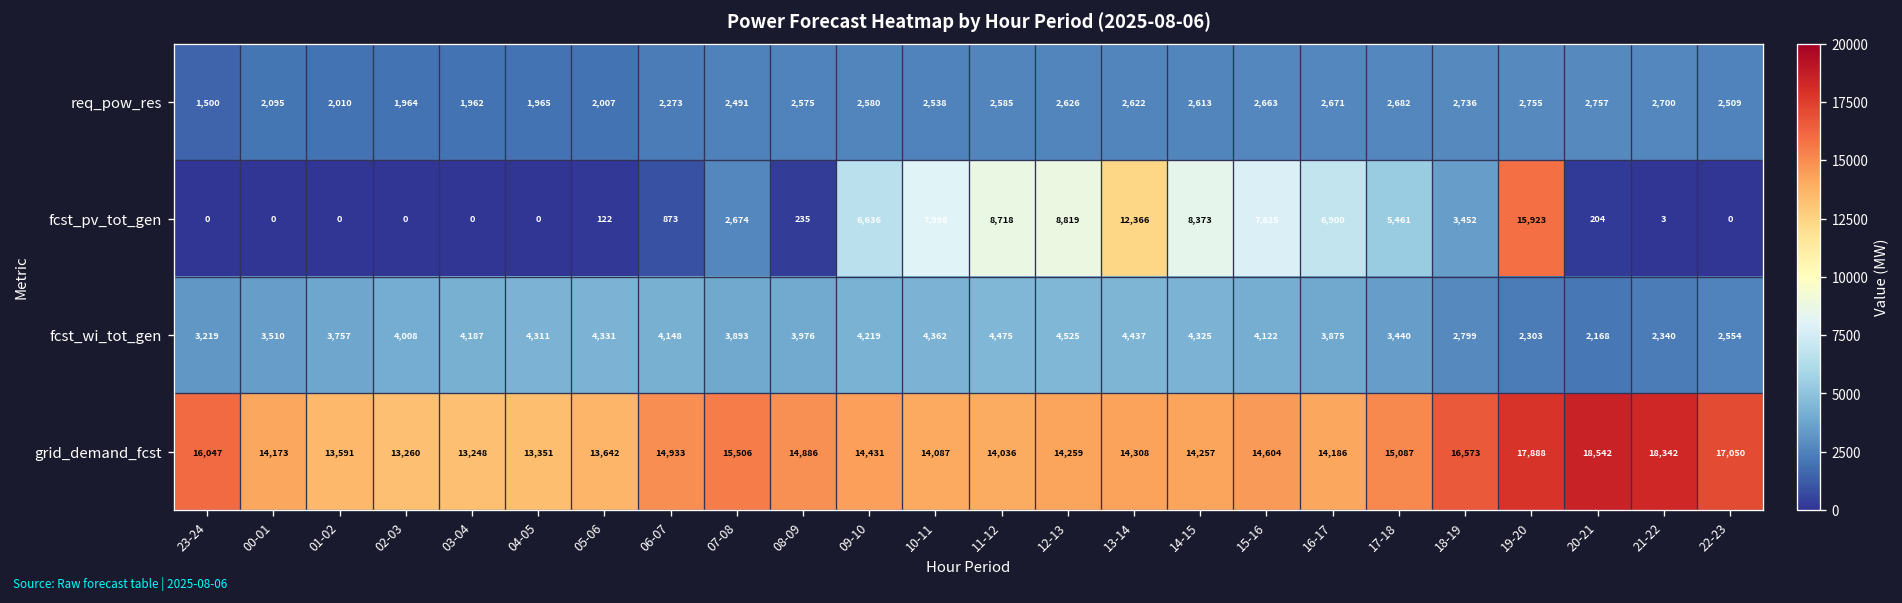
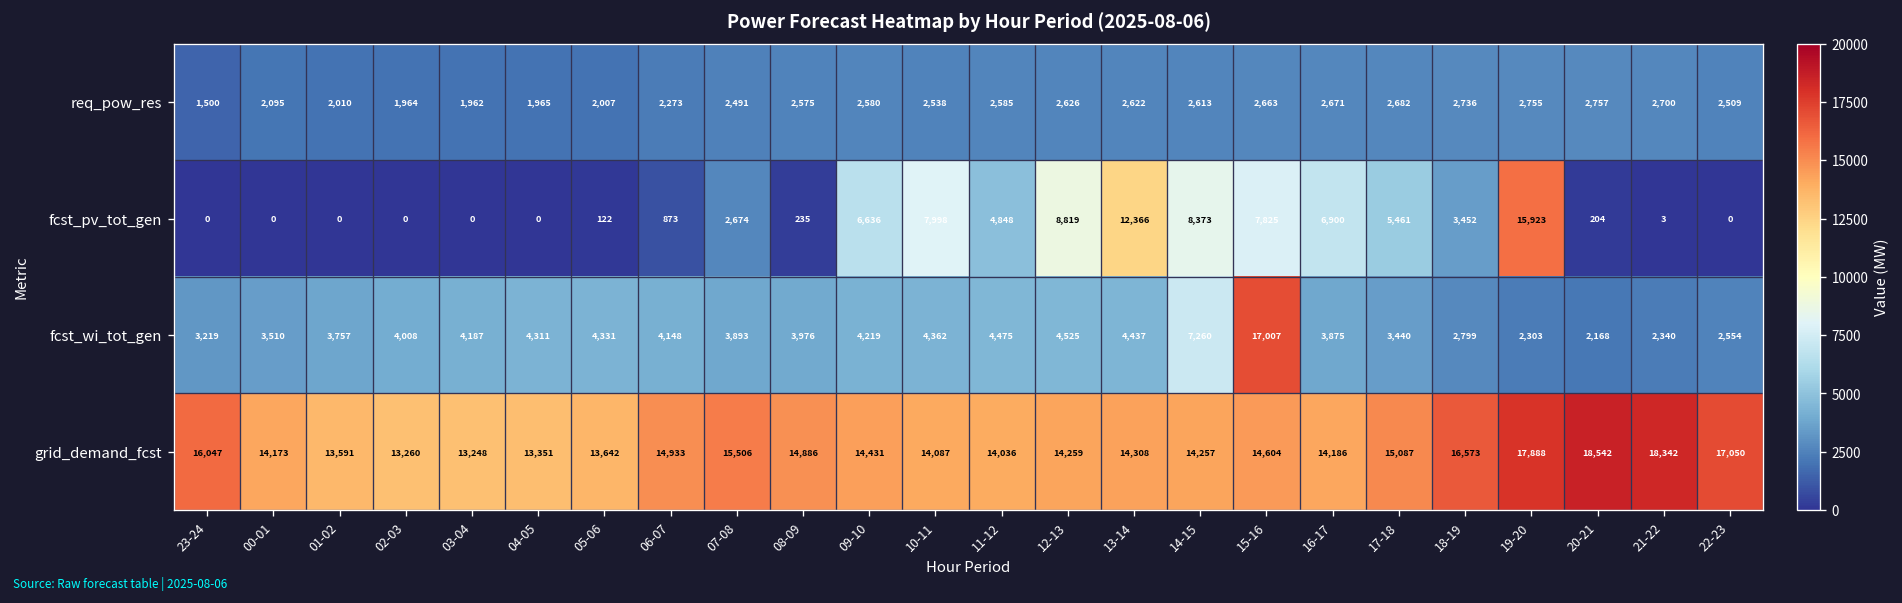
  {
    "req_pow_res": {
      "23-24": "1,500",
      "00-01": "2,095",
      "01-02": "2,010",
      "02-03": "1,964",
      "03-04": "1,962",
      "04-05": "1,965",
      "05-06": "2,007",
      "06-07": "2,273",
      "07-08": "2,491",
      "08-09": "2,575",
      "09-10": "2,580",
      "10-11": "2,538",
      "11-12": "2,585",
      "12-13": "2,626",
      "13-14": "2,622",
      "14-15": "2,613",
      "15-16": "2,663",
      "16-17": "2,671",
      "17-18": "2,682",
      "18-19": "2,736",
      "19-20": "2,755",
      "20-21": "2,757",
      "21-22": "2,700",
      "22-23": "2,509"
    },
    "fcst_pv_tot_gen": {
      "23-24": "0",
      "00-01": "0",
      "01-02": "0",
      "02-03": "0",
      "03-04": "0",
      "04-05": "0",
      "05-06": "122",
      "06-07": "873",
      "07-08": "2,674",
      "08-09": "235",
      "09-10": "6,636",
-     "11-12": "8,718",
+     "11-12": "4,848",
      "12-13": "8,819",
      "13-14": "12,366",
      "14-15": "8,373",
      "16-17": "6,900",
      "17-18": "5,461",
      "18-19": "3,452",
      "19-20": "15,923",
      "20-21": "204",
      "21-22": "3",
      "22-23": "0"
    },
    "fcst_wi_tot_gen": {
      "23-24": "3,219",
      "00-01": "3,510",
      "01-02": "3,757",
      "02-03": "4,008",
      "03-04": "4,187",
      "04-05": "4,311",
      "05-06": "4,331",
      "06-07": "4,148",
      "07-08": "3,893",
      "08-09": "3,976",
      "09-10": "4,219",
      "10-11": "4,362",
      "11-12": "4,475",
      "12-13": "4,525",
      "13-14": "4,437",
-     "14-15": "4,325",
-     "15-16": "4,122",
+     "14-15": "7,260",
+     "15-16": "17,007",
      "16-17": "3,875",
      "17-18": "3,440",
      "18-19": "2,799",
      "19-20": "2,303",
      "20-21": "2,168",
      "21-22": "2,340",
      "22-23": "2,554"
    },
    "grid_demand_fcst": {
      "23-24": "16,047",
      "00-01": "14,173",
      "01-02": "13,591",
      "02-03": "13,260",
      "03-04": "13,248",
      "04-05": "13,351",
      "05-06": "13,642",
      "06-07": "14,933",
      "07-08": "15,506",
      "08-09": "14,886",
      "09-10": "14,431",
      "10-11": "14,087",
      "11-12": "14,036",
      "12-13": "14,259",
      "13-14": "14,308",
      "14-15": "14,257",
      "15-16": "14,604",
      "16-17": "14,186",
      "17-18": "15,087",
      "18-19": "16,573",
      "19-20": "17,888",
      "20-21": "18,542",
      "21-22": "18,342",
      "22-23": "17,050"
    }
  }
